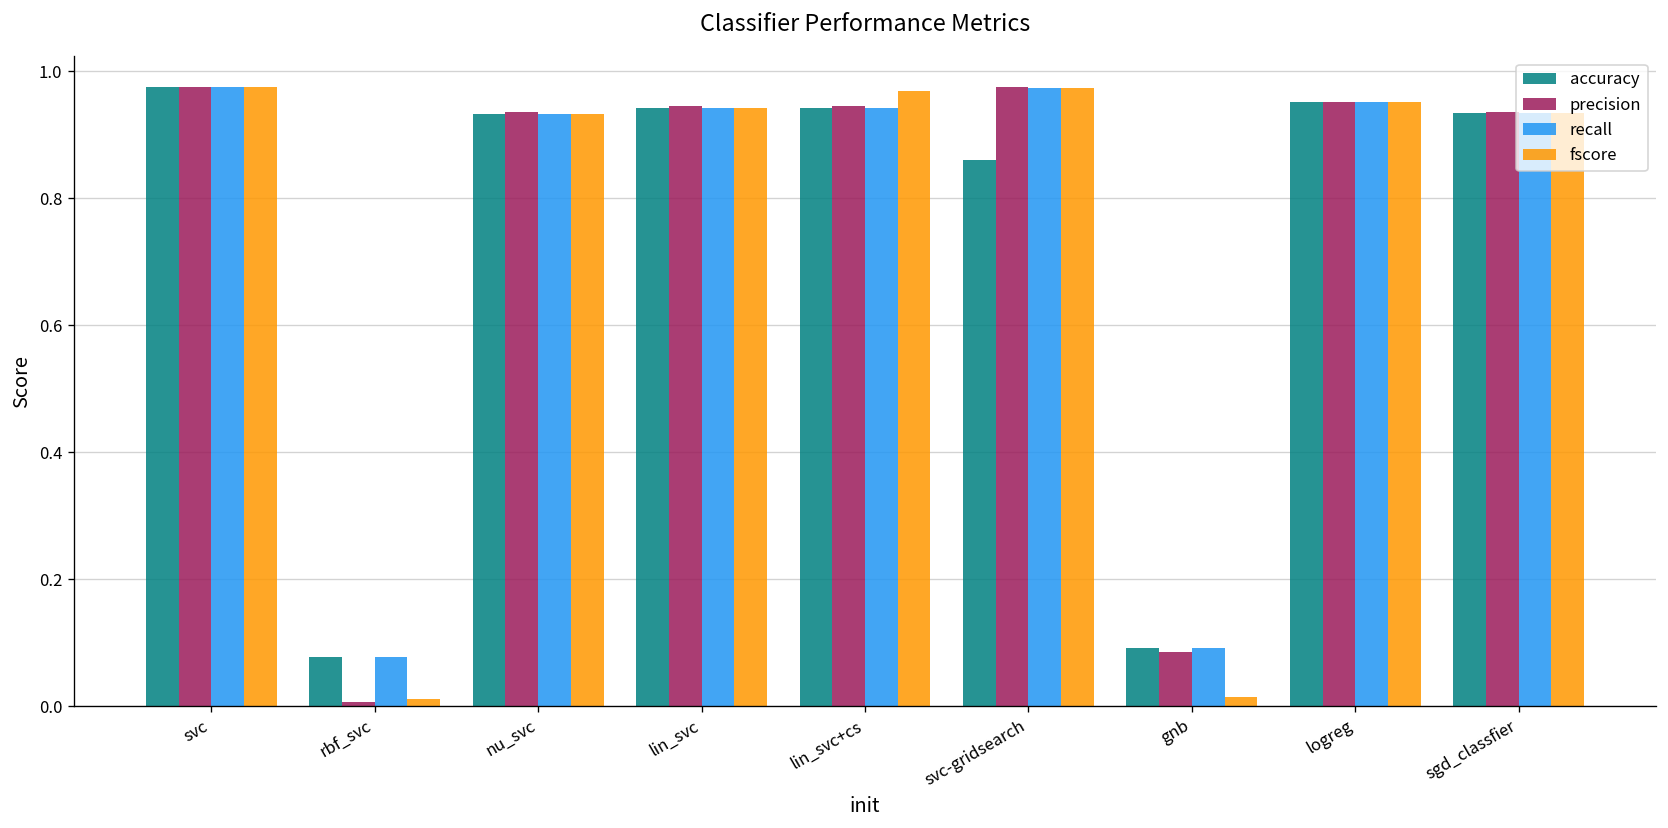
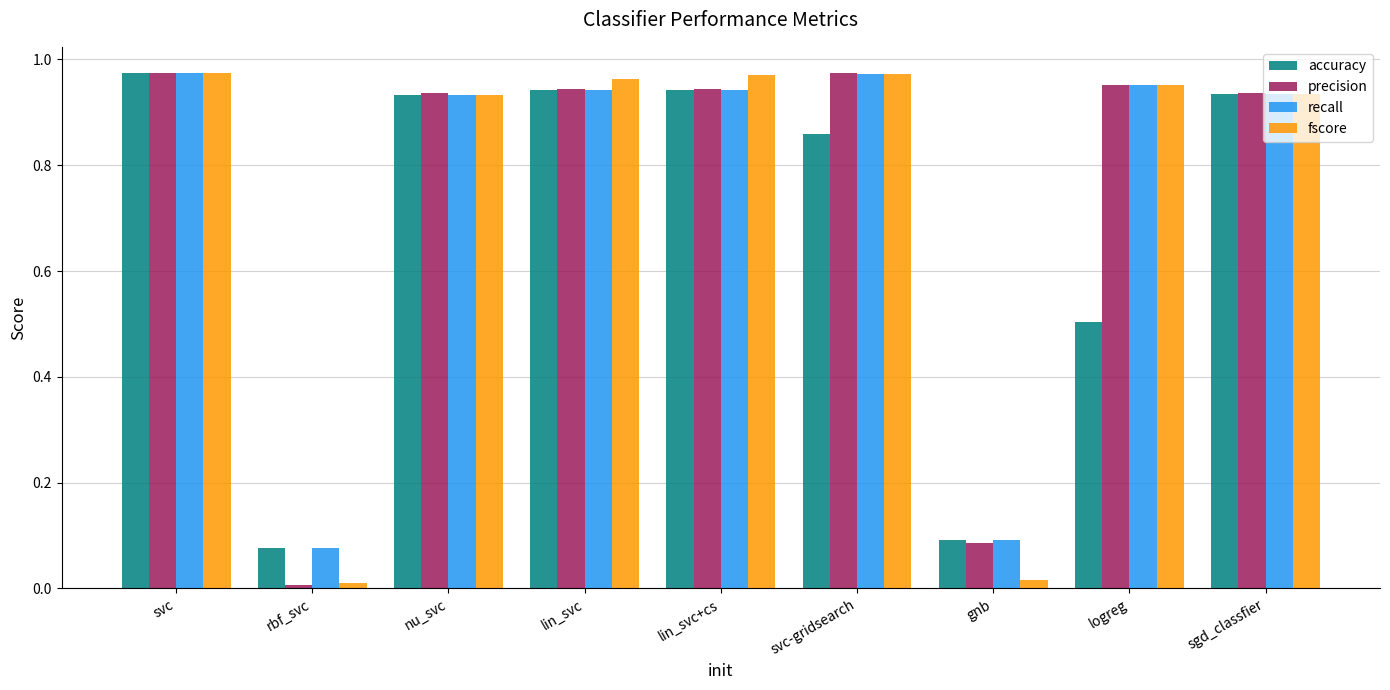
  {
    "accuracy": {
      "svc": 0.97,
      "rbf_svc": 0.08,
      "nu_svc": 0.93,
      "lin_svc": 0.94,
      "lin_svc+cs": 0.94,
      "svc-gridsearch": 0.86,
      "gnb": 0.09,
-     "logreg": 0.95,
+     "logreg": 0.50,
      "sgd_classfier": 0.93
    },
    "precision": {
      "svc": 0.98,
      "rbf_svc": 0.01,
      "nu_svc": 0.94,
      "lin_svc": 0.95,
      "lin_svc+cs": 0.95,
      "svc-gridsearch": 0.97,
      "gnb": 0.09,
      "logreg": 0.95,
      "sgd_classfier": 0.94
    },
    "recall": {
      "svc": 0.97,
      "rbf_svc": 0.08,
      "nu_svc": 0.93,
      "lin_svc": 0.94,
      "lin_svc+cs": 0.94,
      "svc-gridsearch": 0.97,
      "gnb": 0.09,
      "logreg": 0.95
    },
    "fscore": {
      "svc": 0.97,
      "rbf_svc": 0.01,
      "nu_svc": 0.93,
-     "lin_svc": 0.94,
+     "lin_svc": 0.96,
      "lin_svc+cs": 0.97,
      "svc-gridsearch": 0.97,
      "gnb": 0.02,
      "logreg": 0.95
    }
  }
